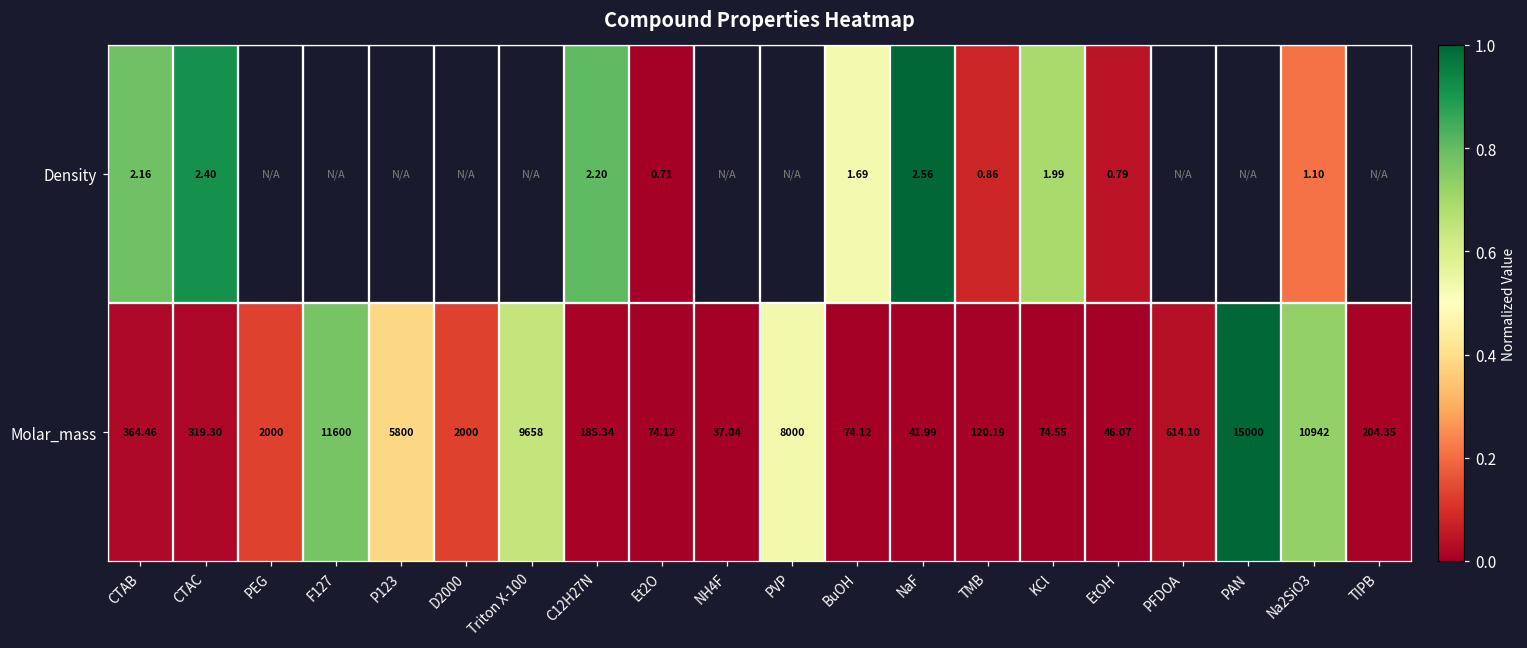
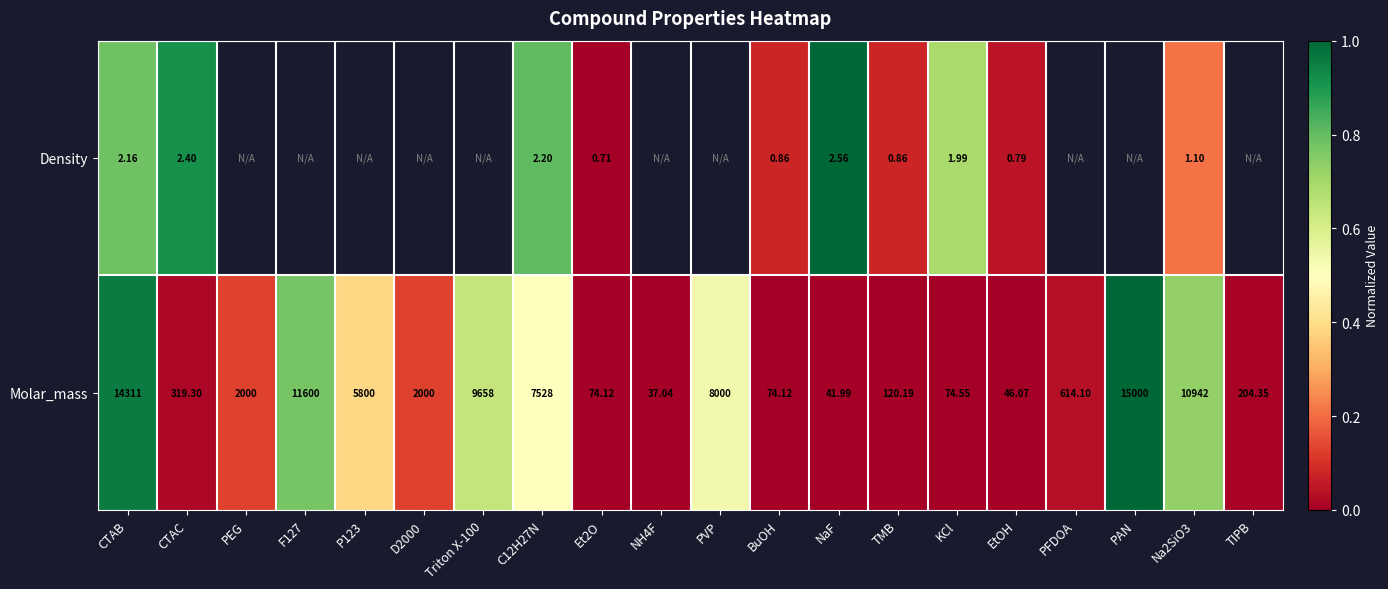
  {
    "Density": {
      "CTAB": 2.16,
      "CTAC": 2.40,
      "C12H27N": 2.20,
      "Et2O": 0.71,
-     "BuOH": 1.69,
+     "BuOH": 0.86,
      "NaF": 2.56,
      "TMB": 0.86,
      "KCl": 1.99,
      "EtOH": 0.79,
      "Na2SiO3": 1.10
    },
    "Molar_mass": {
-     "CTAB": 364.46,
+     "CTAB": 14311,
      "CTAC": 319.30,
      "PEG": 2000,
      "F127": 11600,
      "P123": 5800,
      "D2000": 2000,
      "Triton X-100": 9658,
-     "C12H27N": 185.34,
+     "C12H27N": 7528,
      "Et2O": 74.12,
      "NH4F": 37.04,
      "PVP": 8000,
      "BuOH": 74.12,
      "NaF": 41.99,
      "TMB": 120.19,
      "KCl": 74.55,
      "EtOH": 46.07,
      "PFDOA": 614.10,
      "PAN": 15000,
      "Na2SiO3": 10942,
      "TIPB": 204.35
    }
  }
